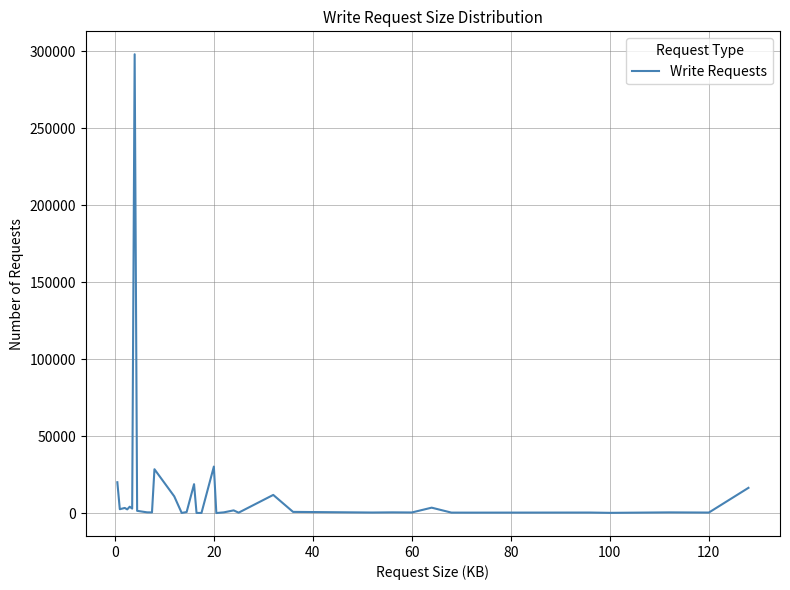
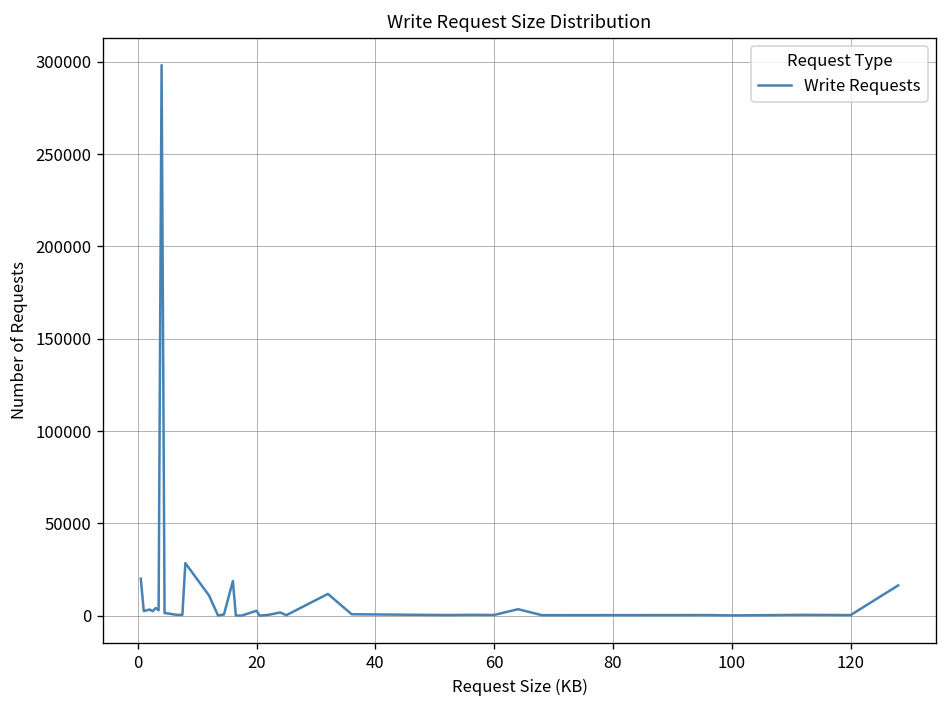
  {
-   "20": 30000,
+   "20": 3000,
    "60": 0,
    "100": 0,
    "120": 0
  }
